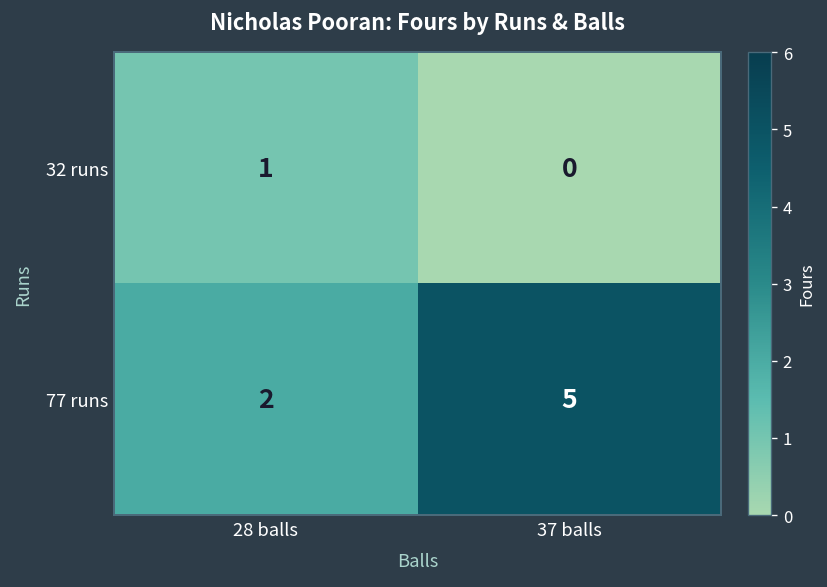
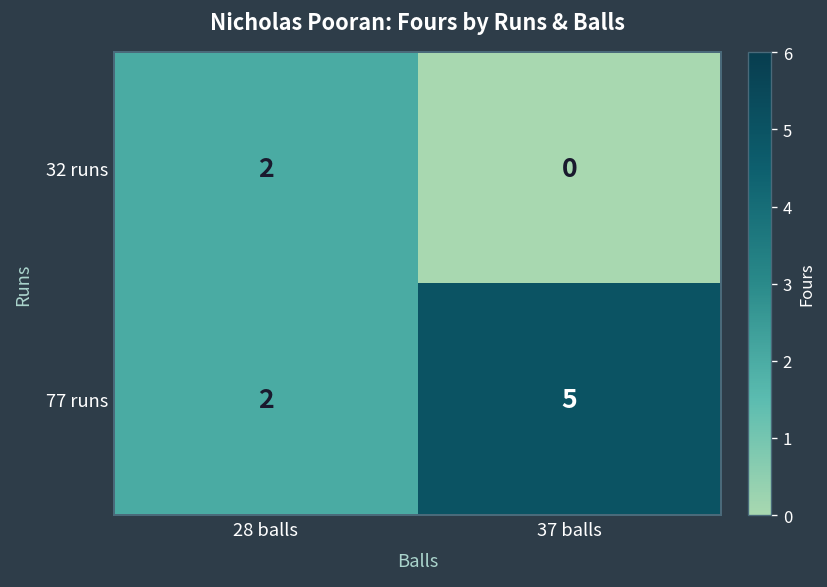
  {
    "32 runs": {
-     "28 balls": 1,
+     "28 balls": 2,
      "37 balls": 0
    },
    "77 runs": {
      "28 balls": 2,
      "37 balls": 5
    }
  }
